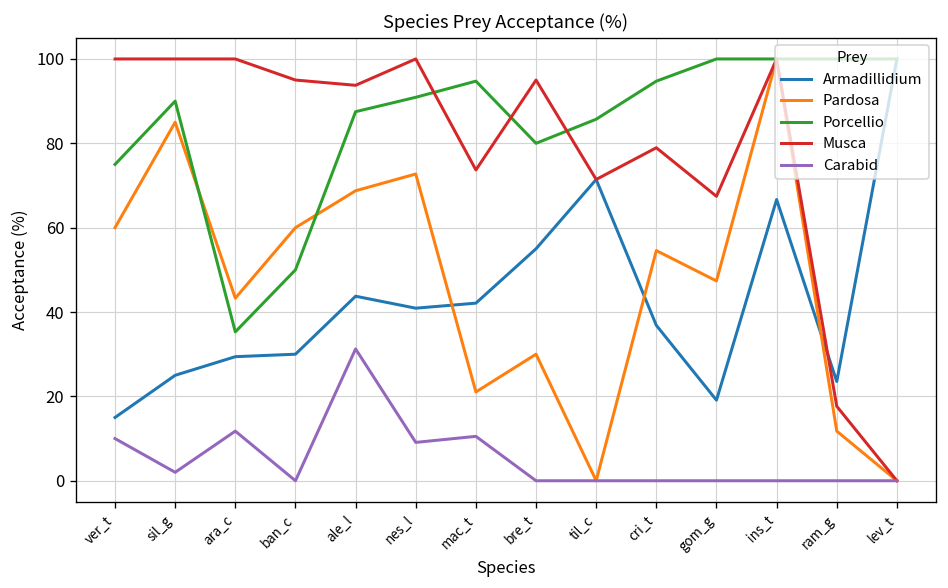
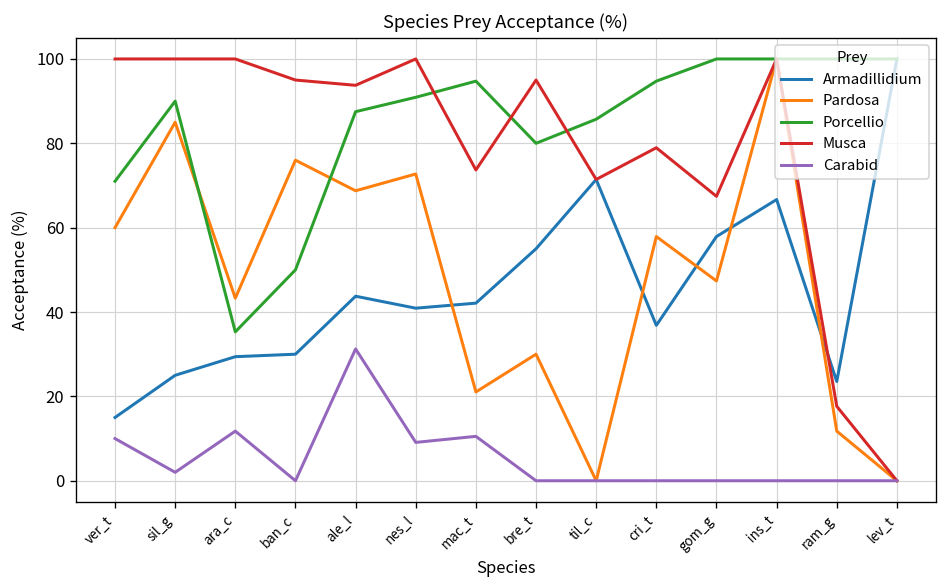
  {
    "Armadillidium": {
      "ver_t": 15,
      "sil_g": 25,
      "ara_c": 29,
      "ban_c": 30,
      "ale_l": 44,
      "nes_l": 41,
      "mac_t": 42,
      "bre_t": 55,
      "cri_t": 37,
-     "gom_g": 19,
+     "gom_g": 58,
      "ins_t": 67,
      "ram_g": 24
    },
    "Pardosa": {
      "ver_t": 60,
      "sil_g": 85,
      "ara_c": 43,
-     "ban_c": 60,
+     "ban_c": 76,
      "ale_l": 69,
      "nes_l": 73,
      "mac_t": 21,
      "bre_t": 30,
-     "cri_t": 55,
+     "cri_t": 58,
      "gom_g": 47,
      "ram_g": 12
    },
    "Porcellio": {
-     "ver_t": 75,
+     "ver_t": 71,
      "sil_g": 90,
      "ara_c": 35,
      "ban_c": 50,
      "ale_l": 88,
      "nes_l": 91,
      "mac_t": 95,
      "bre_t": 80,
      "til_c": 86,
      "cri_t": 95,
      "gom_g": 100
    },
    "Musca": {
      "ver_t": 100,
      "sil_g": 100,
      "ara_c": 100,
      "ban_c": 95,
      "ale_l": 94,
      "nes_l": 100,
      "mac_t": 74,
      "bre_t": 95,
      "cri_t": 79,
      "gom_g": 67,
      "ram_g": 18
    },
    "Carabid": {
      "ver_t": 10,
      "sil_g": 2,
      "ara_c": 12,
      "ban_c": 0,
      "ale_l": 31,
      "nes_l": 9,
      "mac_t": 11,
      "bre_t": 0,
      "cri_t": 0,
      "gom_g": 0,
      "ins_t": 0,
      "ram_g": 0
    }
  }
